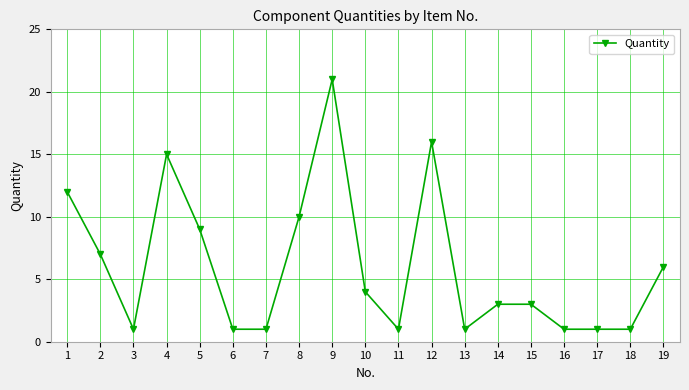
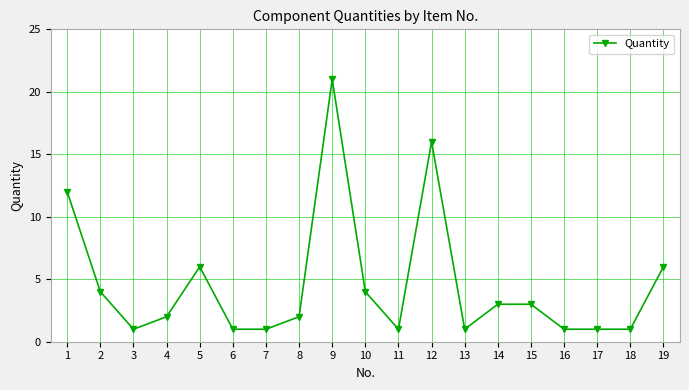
  {
    "1": 12,
-   "2": 7,
+   "2": 4,
    "3": 1,
-   "4": 15,
-   "5": 9,
+   "4": 2,
+   "5": 6,
    "6": 1,
    "7": 1,
-   "8": 10,
+   "8": 2,
    "9": 21,
    "10": 4,
    "11": 1,
    "12": 16,
    "13": 1,
    "14": 3,
    "15": 3,
    "16": 1,
    "17": 1,
    "18": 1,
    "19": 6
  }
